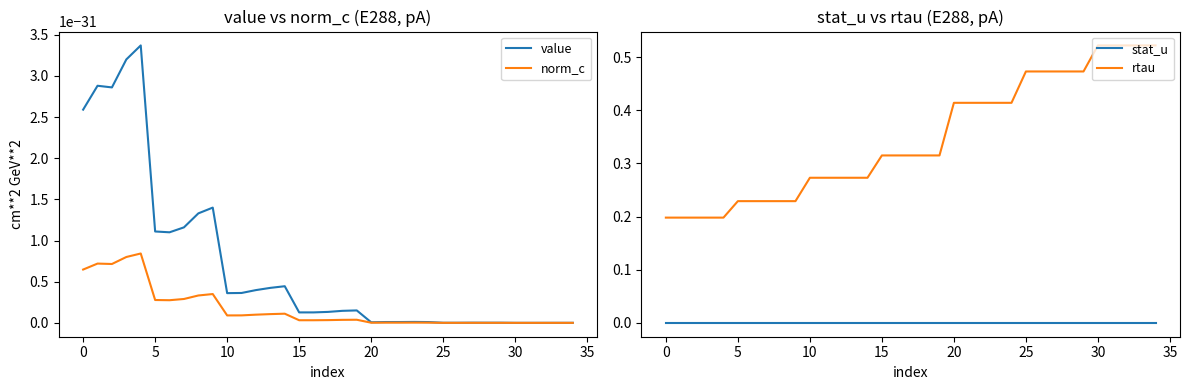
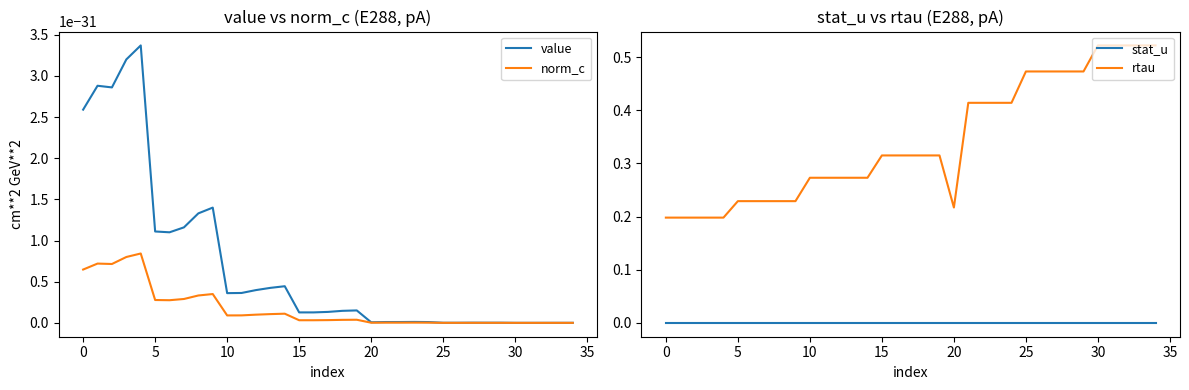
  {
    "value vs norm_c (E288, pA)": {
      "value": {
        "0": 0.000000000000,
        "5": 0.000000000000,
        "10": 0.000000000000,
        "15": 0.000000000000
      },
      "norm_c": {
        "0": 0.000000000000,
        "5": 0.000000000000,
        "10": 0.000000000000,
        "15": 0.000000000000
      }
    },
    "stat_u vs rtau (E288, pA)": {
      "stat_u": {
        "0": 0.00,
        "5": 0.00,
        "10": 0.00,
        "15": 0.00,
        "20": 0.00,
        "25": 0.00,
        "30": 0.00
      },
      "rtau": {
        "0": 0.20,
        "5": 0.23,
        "10": 0.27,
        "15": 0.32,
-       "20": 0.41,
+       "20": 0.22,
        "25": 0.47
      }
    }
  }
